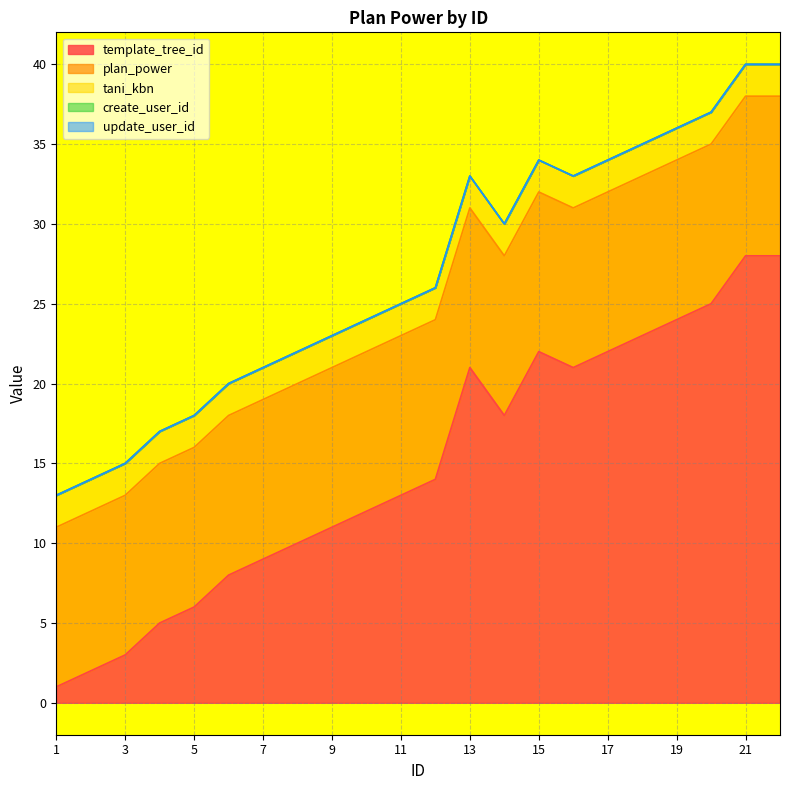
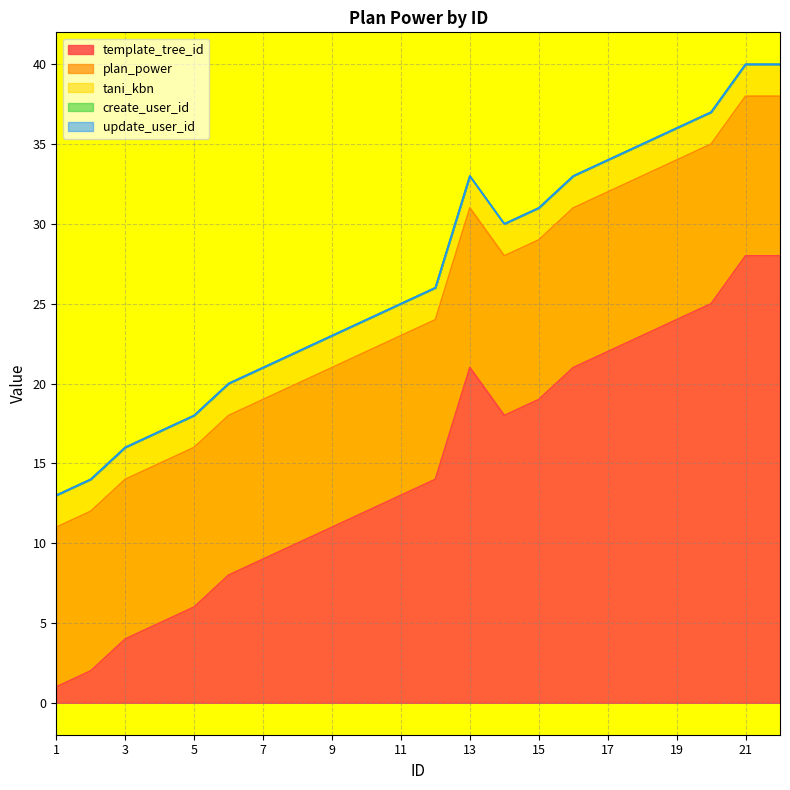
  {
    "template_tree_id": {
      "1": 1,
-     "3": 3,
+     "3": 4,
      "5": 6,
      "7": 9,
      "9": 11,
      "11": 13,
      "13": 21,
-     "15": 22,
+     "15": 19,
      "17": 22,
      "19": 24,
      "21": 28
    },
    "plan_power": {
      "1": 10,
      "3": 10,
      "5": 10,
      "7": 10,
      "9": 10,
      "11": 10,
      "13": 10,
      "15": 10,
      "17": 10,
      "19": 10,
      "21": 10
    }
  }
